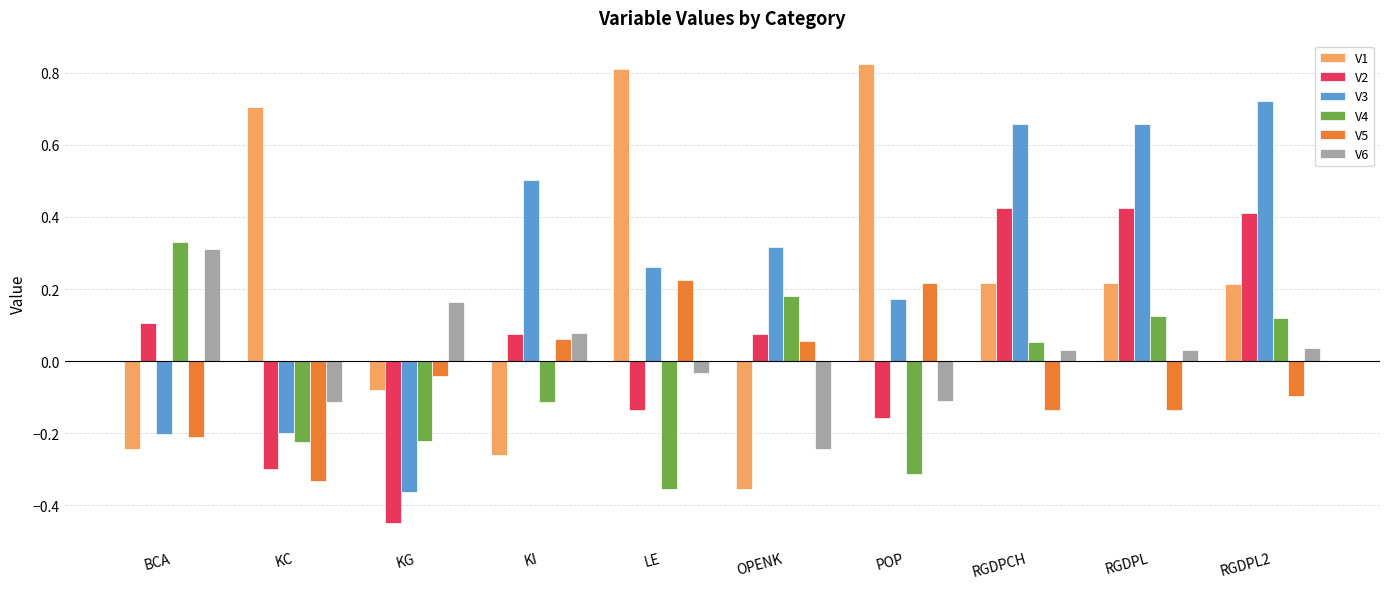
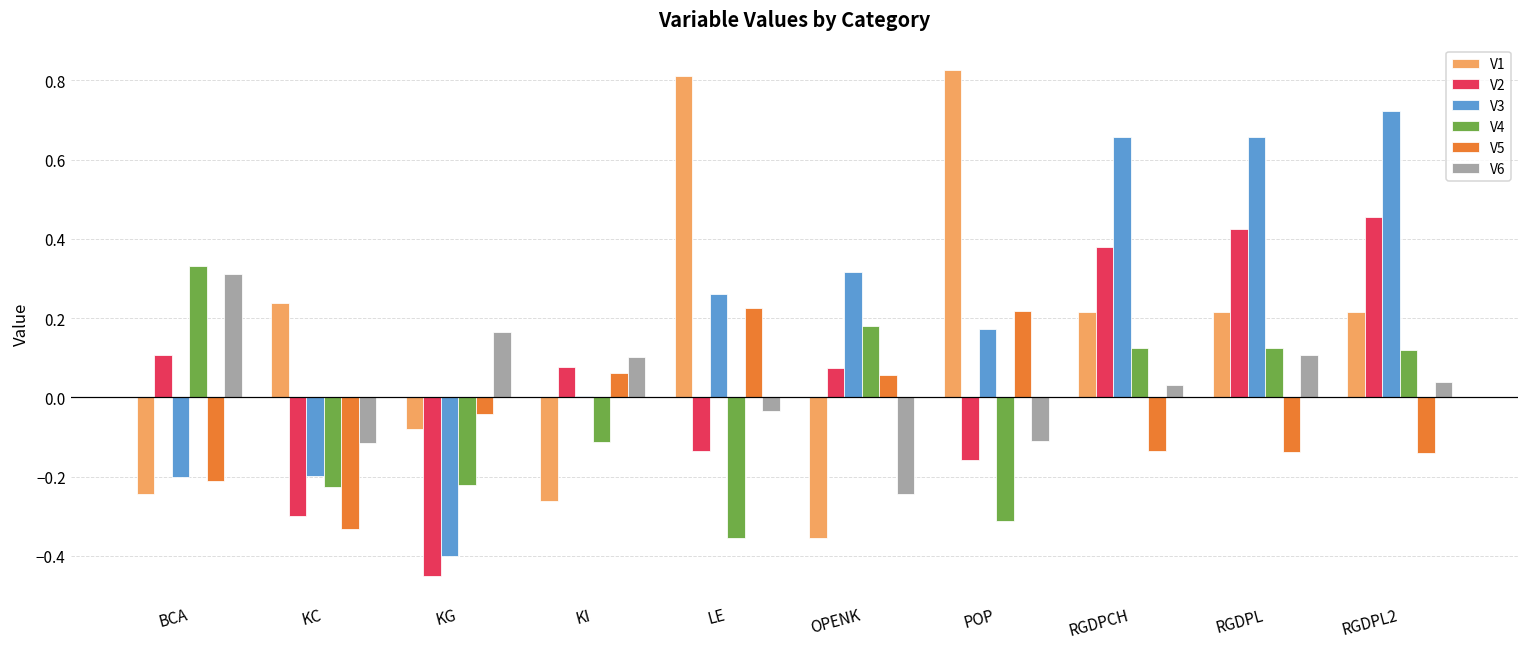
  {
    "V1": {
      "BCA": -0.24,
-     "KC": 0.71,
+     "KC": 0.24,
      "KG": -0.08,
      "KI": -0.26,
      "LE": 0.81,
      "OPENK": -0.36,
      "POP": 0.83,
      "RGDPCH": 0.22,
      "RGDPL": 0.22,
      "RGDPL2": 0.21
    },
    "V2": {
      "BCA": 0.11,
      "KC": -0.30,
      "KG": -0.45,
      "KI": 0.08,
      "LE": -0.14,
      "OPENK": 0.07,
      "POP": -0.16,
-     "RGDPCH": 0.42,
+     "RGDPCH": 0.38,
      "RGDPL": 0.42,
-     "RGDPL2": 0.41
+     "RGDPL2": 0.46
    },
    "V3": {
      "BCA": -0.20,
      "KC": -0.20,
-     "KG": -0.36,
-     "KI": 0.50,
+     "KG": -0.40,
+     "KI": 0.00,
      "LE": 0.26,
      "OPENK": 0.32,
      "POP": 0.17,
      "RGDPCH": 0.66,
      "RGDPL": 0.66,
      "RGDPL2": 0.72
    },
    "V4": {
      "BCA": 0.33,
      "KC": -0.23,
      "KG": -0.22,
      "KI": -0.11,
      "LE": -0.35,
      "OPENK": 0.18,
      "POP": -0.31,
-     "RGDPCH": 0.05,
+     "RGDPCH": 0.13,
      "RGDPL": 0.13,
      "RGDPL2": 0.12
    },
    "V5": {
      "BCA": -0.21,
      "KC": -0.33,
      "KG": -0.04,
      "KI": 0.06,
      "LE": 0.22,
      "OPENK": 0.06,
      "POP": 0.22,
      "RGDPCH": -0.14,
      "RGDPL": -0.14,
-     "RGDPL2": -0.10
+     "RGDPL2": -0.14
    },
    "V6": {
      "BCA": 0.31,
      "KC": -0.11,
      "KG": 0.16,
-     "KI": 0.08,
+     "KI": 0.10,
      "LE": -0.03,
      "OPENK": -0.24,
      "POP": -0.11,
      "RGDPCH": 0.03,
-     "RGDPL": 0.03,
+     "RGDPL": 0.11,
      "RGDPL2": 0.04
    }
  }
